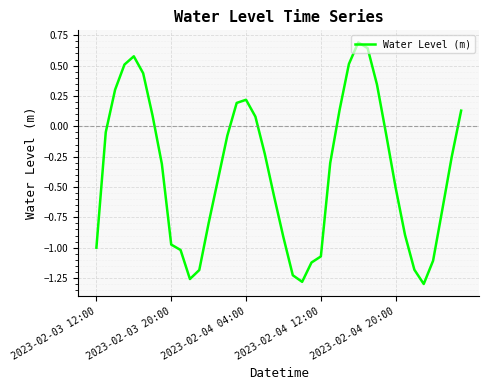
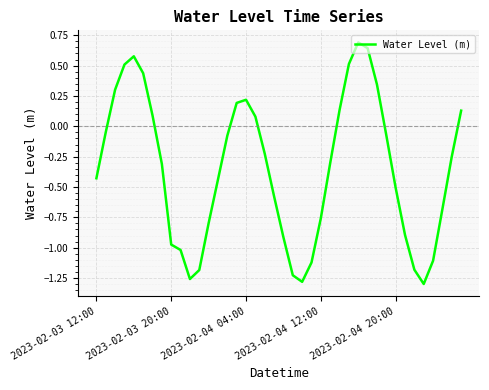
  {
-   "2023-02-03 12:00": -1.00,
+   "2023-02-03 12:00": -0.43,
    "2023-02-03 20:00": -0.97,
    "2023-02-04 04:00": 0.22,
-   "2023-02-04 12:00": -1.07,
+   "2023-02-04 12:00": -0.76,
    "2023-02-04 20:00": -0.51
  }
